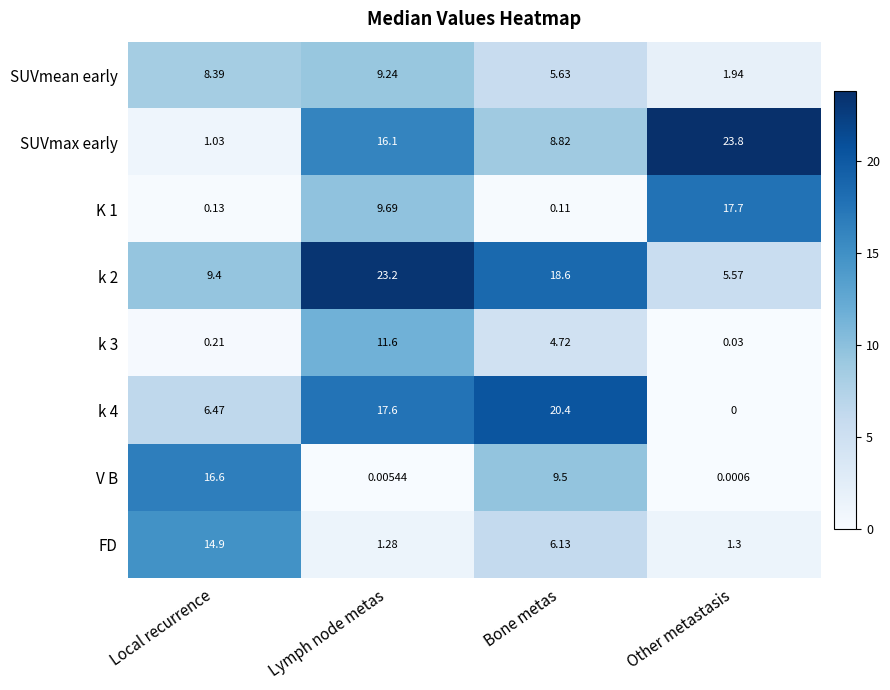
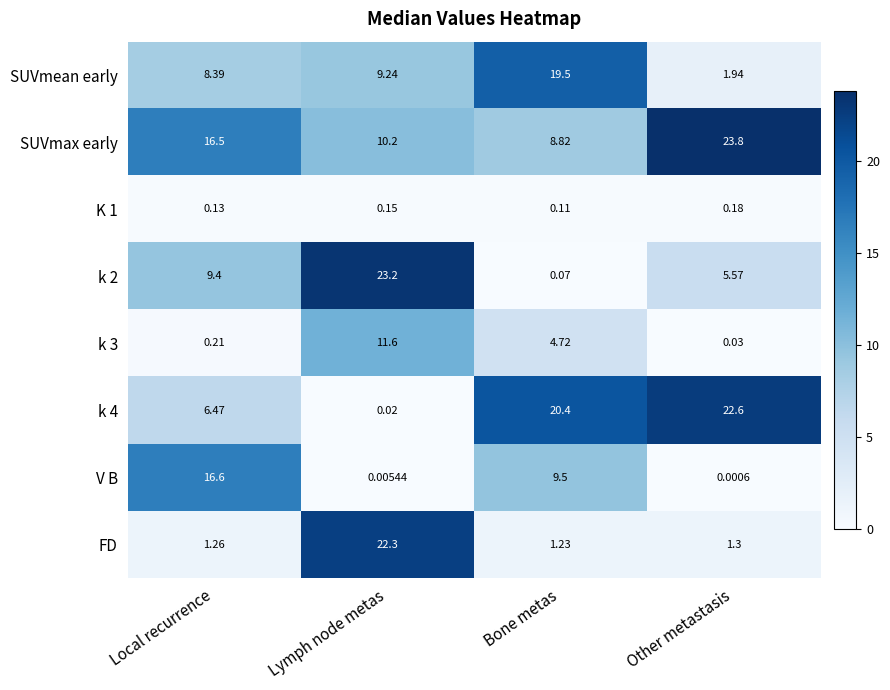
  {
    "SUVmean early": {
      "Local recurrence": 8.39,
      "Lymph node metas": 9.24,
-     "Bone metas": 5.63,
+     "Bone metas": 19.5,
      "Other metastasis": 1.94
    },
    "SUVmax early": {
-     "Local recurrence": 1.03,
-     "Lymph node metas": 16.1,
+     "Local recurrence": 16.5,
+     "Lymph node metas": 10.2,
      "Bone metas": 8.82,
      "Other metastasis": 23.8
    },
    "K 1": {
      "Local recurrence": 0.13,
-     "Lymph node metas": 9.69,
+     "Lymph node metas": 0.15,
      "Bone metas": 0.11,
-     "Other metastasis": 17.7
+     "Other metastasis": 0.18
    },
    "k 2": {
      "Local recurrence": 9.4,
      "Lymph node metas": 23.2,
-     "Bone metas": 18.6,
+     "Bone metas": 0.07,
      "Other metastasis": 5.57
    },
    "k 3": {
      "Local recurrence": 0.21,
      "Lymph node metas": 11.6,
      "Bone metas": 4.72,
      "Other metastasis": 0.03
    },
    "k 4": {
      "Local recurrence": 6.47,
-     "Lymph node metas": 17.6,
+     "Lymph node metas": 0.02,
      "Bone metas": 20.4,
-     "Other metastasis": 0
+     "Other metastasis": 22.6
    },
    "V B": {
      "Local recurrence": 16.6,
      "Lymph node metas": 0.00544,
      "Bone metas": 9.5,
      "Other metastasis": 0.0006
    },
    "FD": {
-     "Local recurrence": 14.9,
-     "Lymph node metas": 1.28,
-     "Bone metas": 6.13,
+     "Local recurrence": 1.26,
+     "Lymph node metas": 22.3,
+     "Bone metas": 1.23,
      "Other metastasis": 1.3
    }
  }
